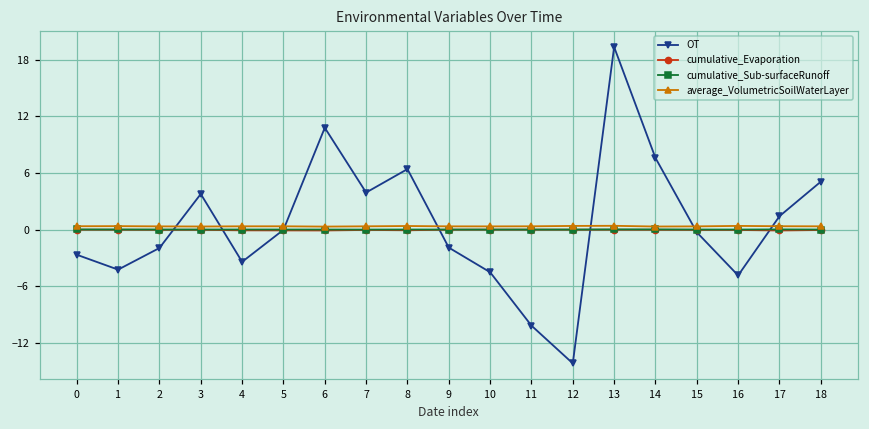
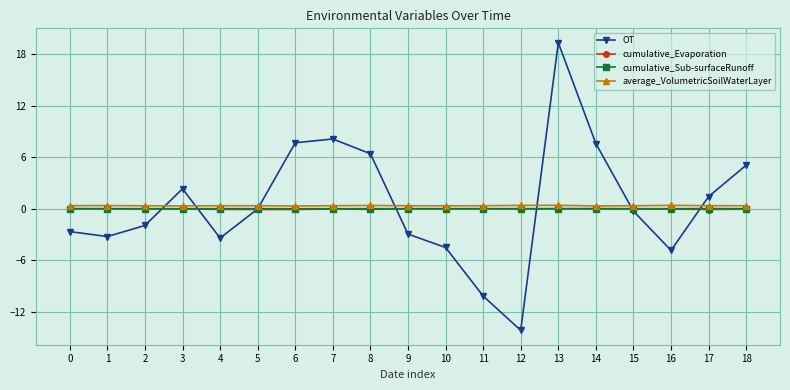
  {
    "OT": {
      "0": -3,
-     "1": -4,
+     "1": -3,
      "2": -2,
-     "3": 4,
+     "3": 2,
      "4": -3,
-     "6": 11,
-     "7": 4,
+     "6": 8,
+     "7": 8,
      "8": 6,
-     "9": -2,
+     "9": -3,
      "10": -5,
      "11": -10,
      "12": -14,
      "13": 19,
      "14": 8,
      "16": -5,
      "17": 1,
      "18": 5
    },
    "average_VolumetricSoilWaterLayer": {
      "0": 0,
      "1": 0,
      "2": 0,
      "3": 0,
      "4": 0,
      "5": 0,
      "6": 0,
      "7": 0,
      "8": 0,
      "9": 0,
      "10": 0,
      "11": 0,
      "12": 0,
      "13": 0,
      "14": 0,
      "15": 0,
      "16": 0,
      "17": 0,
      "18": 0
    }
  }
